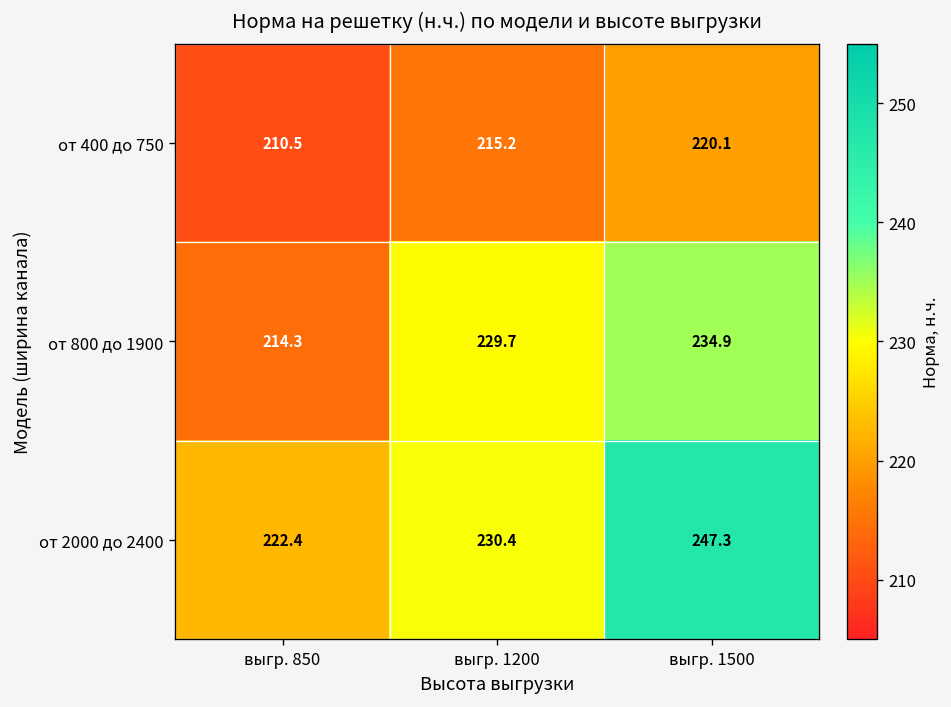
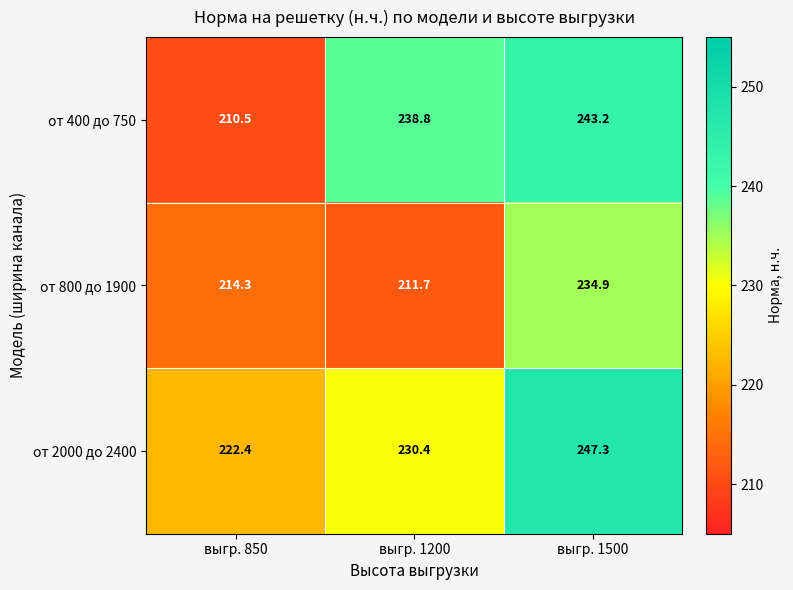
  {
    "от 400 до 750": {
      "выгр. 850": 210.5,
-     "выгр. 1200": 215.2,
-     "выгр. 1500": 220.1
+     "выгр. 1200": 238.8,
+     "выгр. 1500": 243.2
    },
    "от 800 до 1900": {
      "выгр. 850": 214.3,
-     "выгр. 1200": 229.7,
+     "выгр. 1200": 211.7,
      "выгр. 1500": 234.9
    },
    "от 2000 до 2400": {
      "выгр. 850": 222.4,
      "выгр. 1200": 230.4,
      "выгр. 1500": 247.3
    }
  }
